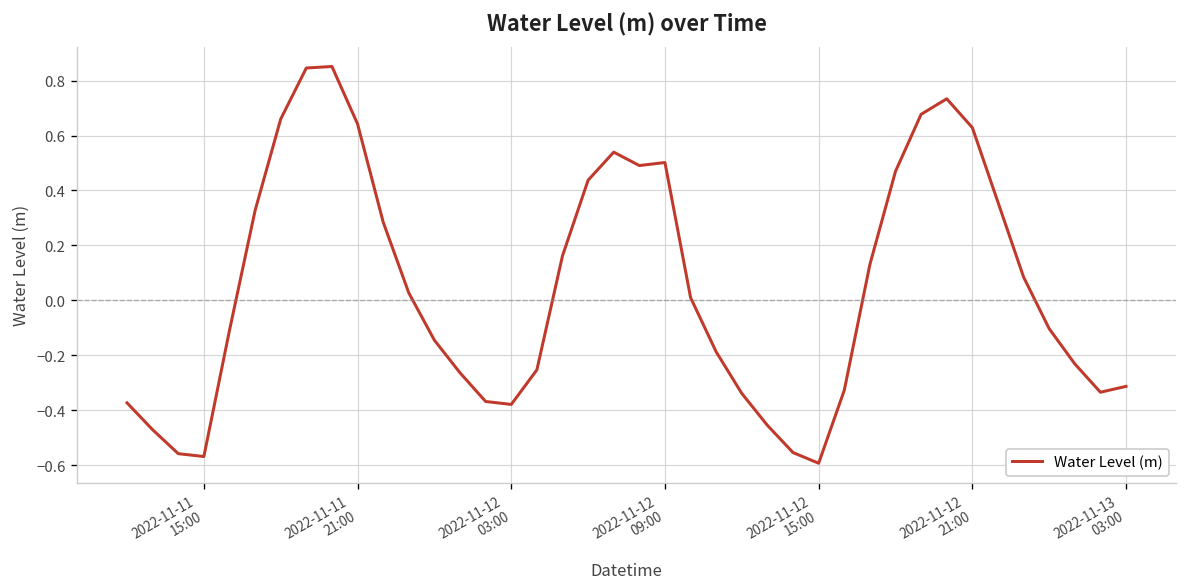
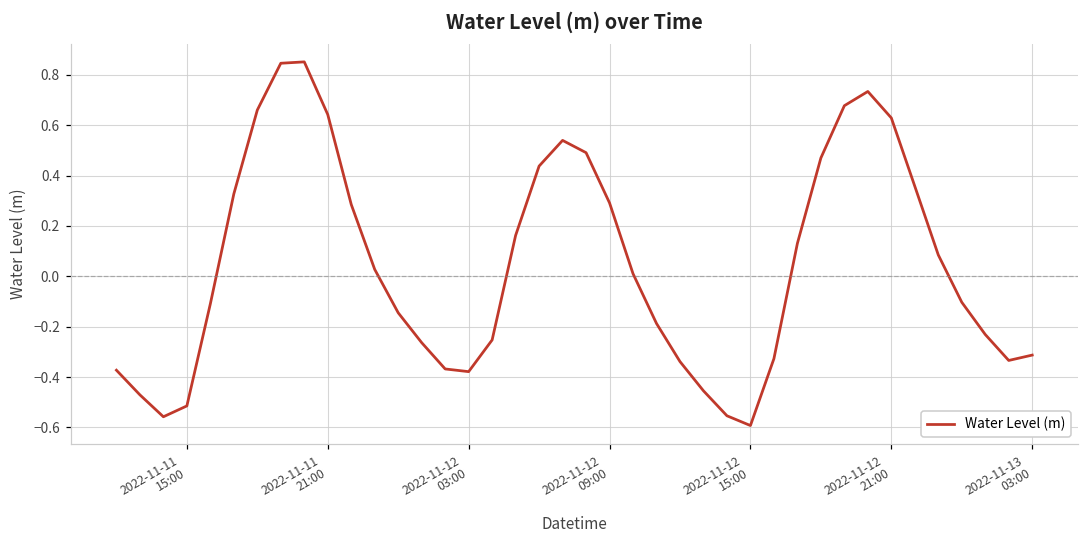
  {
-   "2022-11-11 15:00": -0.57,
+   "2022-11-11 15:00": -0.51,
    "2022-11-11 21:00": 0.64,
    "2022-11-12 03:00": -0.38,
-   "2022-11-12 09:00": 0.50,
+   "2022-11-12 09:00": 0.29,
    "2022-11-12 15:00": -0.59,
    "2022-11-12 21:00": 0.63,
    "2022-11-13 03:00": -0.31
  }
